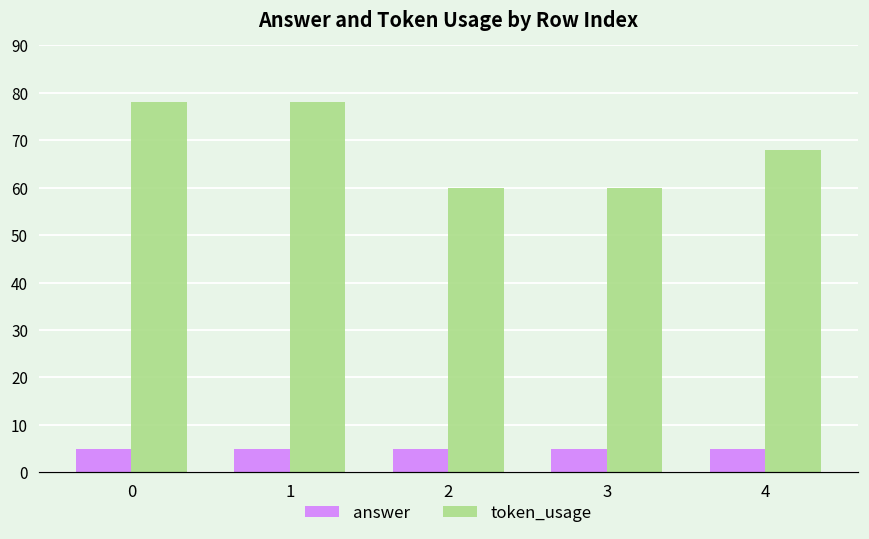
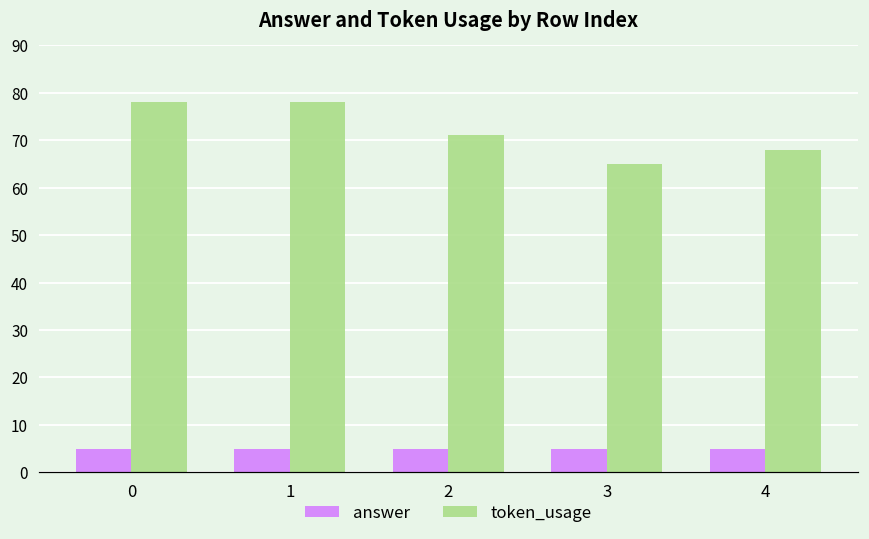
  {
    "answer": {
      "0": 5,
      "1": 5,
      "2": 5,
      "3": 5,
      "4": 5
    },
    "token_usage": {
      "0": 78,
      "1": 78,
-     "2": 60,
-     "3": 60,
+     "2": 71,
+     "3": 65,
      "4": 68
    }
  }
